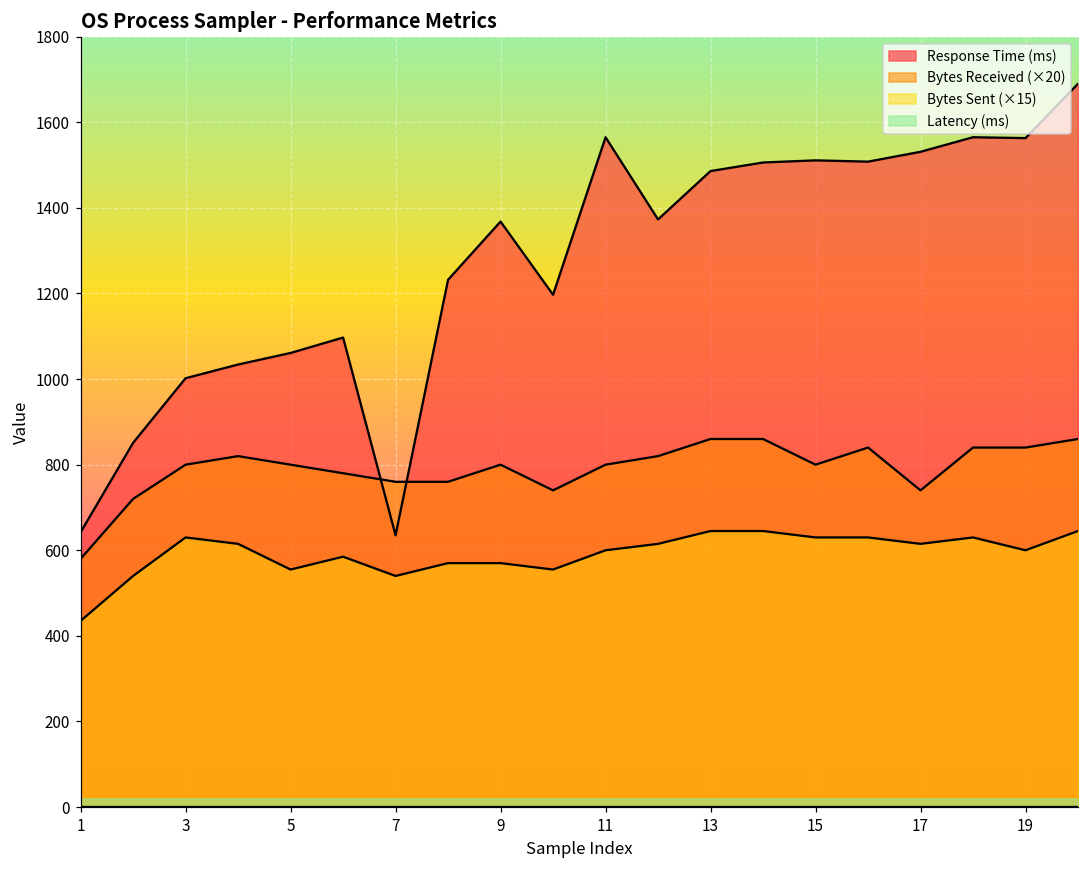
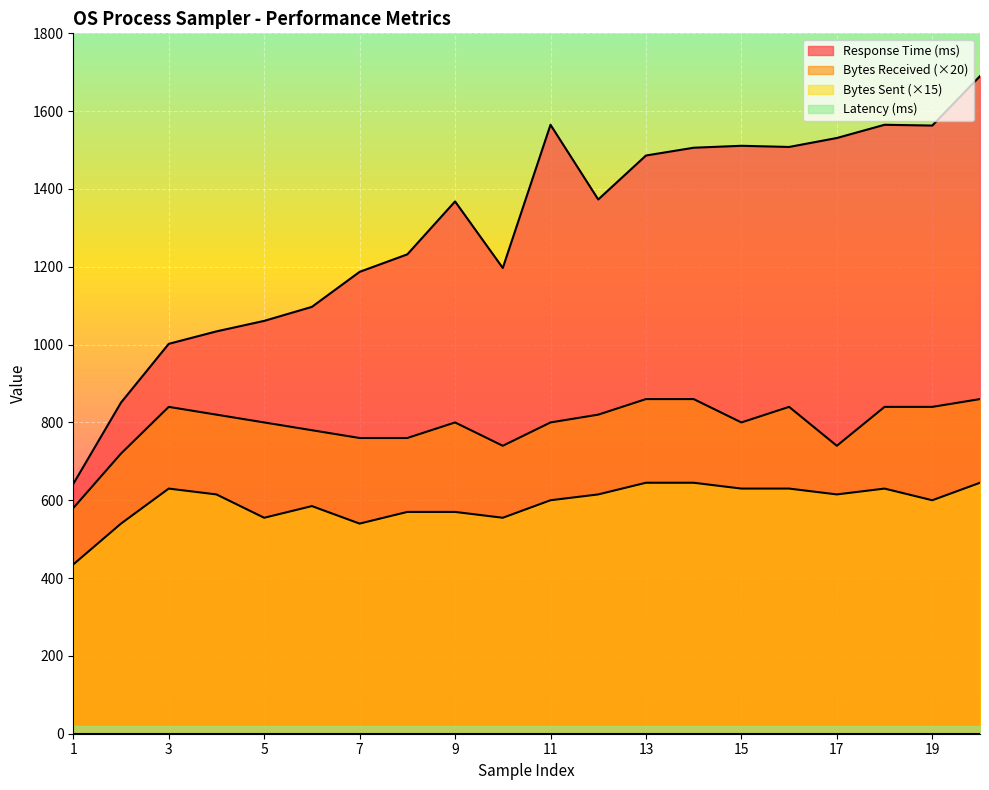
  {
    "Response Time (ms)": {
      "1": 640,
      "3": 1000,
      "5": 1060,
-     "7": 640,
+     "7": 1190,
      "9": 1370,
      "11": 1570,
      "13": 1490,
      "15": 1510,
      "17": 1530,
      "19": 1560
    },
    "Bytes Received (×20)": {
      "1": 580,
-     "3": 800,
+     "3": 840,
      "5": 800,
      "7": 760,
      "9": 800,
      "11": 800,
      "13": 860,
      "15": 800,
      "17": 740,
      "19": 840
    },
    "Bytes Sent (×15)": {
      "1": 440,
      "3": 630,
      "5": 560,
      "7": 540,
      "9": 570,
      "11": 600,
      "13": 650,
      "15": 630,
      "17": 620,
      "19": 600
    },
    "Latency (ms)": {
      "1": 20,
      "3": 20,
      "5": 20,
      "7": 20,
      "9": 20,
      "11": 20,
      "13": 20,
      "15": 20,
      "17": 20,
      "19": 20
    }
  }
